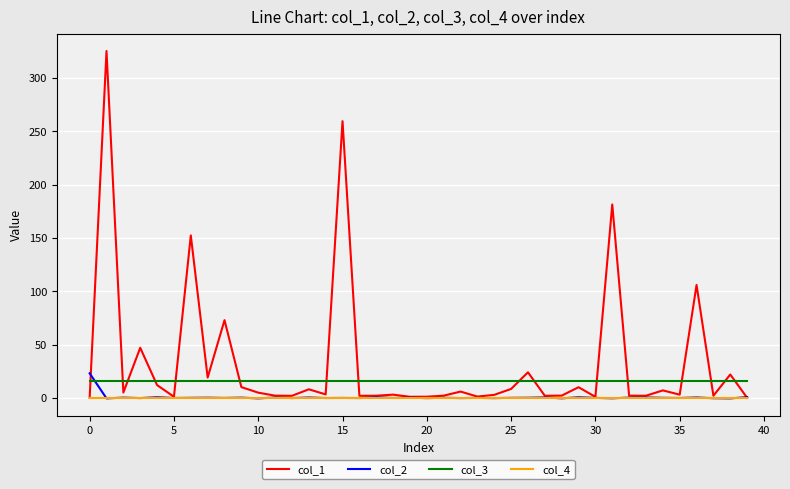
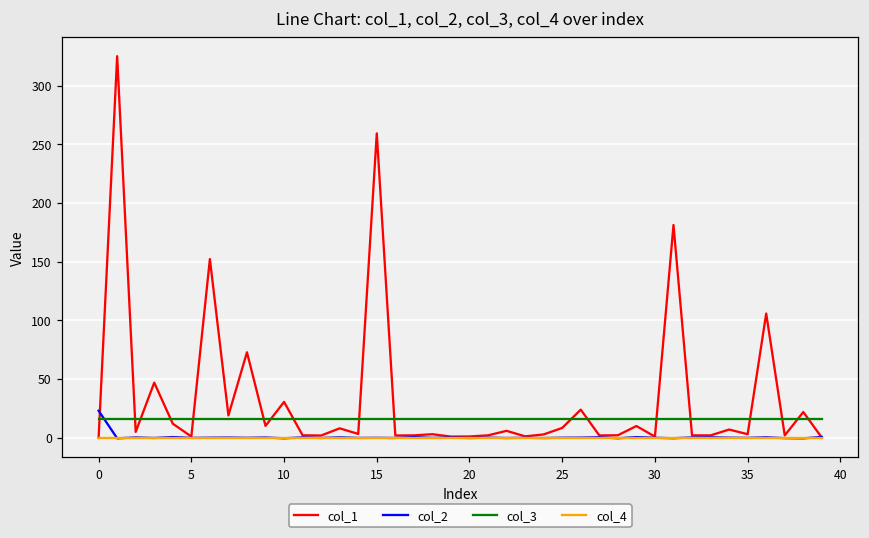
  {
    "col_1": {
-     "10": 5,
+     "10": 31,
      "15": 259,
      "25": 8,
      "35": 3
    },
    "col_2": {
      "0": 23
    },
    "col_3": {
      "0": 16,
      "5": 16,
      "10": 16,
      "15": 16,
      "20": 16,
      "25": 16,
      "30": 16,
      "35": 16
    }
  }
